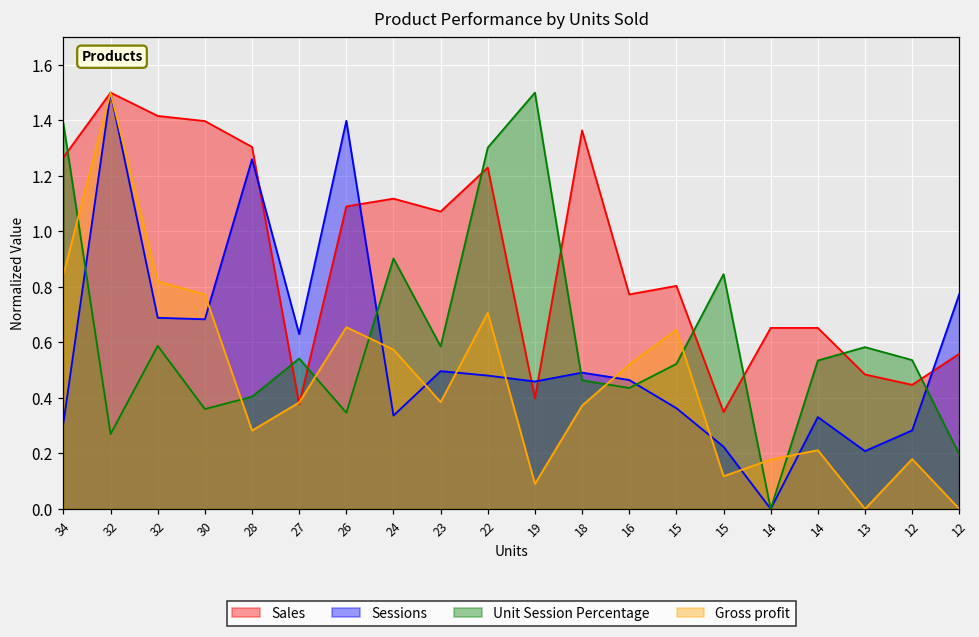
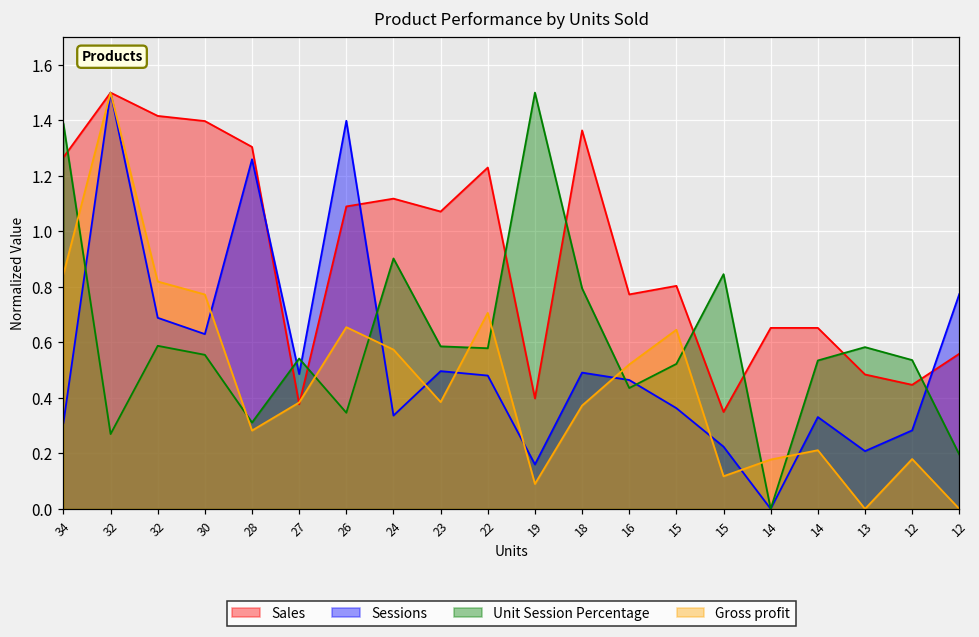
  {
    "Sales": {
      "34": 1.27,
      "30": 1.40,
      "28": 1.30,
      "26": 1.09,
      "24": 1.12,
      "23": 1.07,
      "22": 1.23,
      "19": 0.40,
      "18": 1.36,
      "16": 0.77,
      "13": 0.48
    },
    "Sessions": {
      "34": 0.31,
-     "30": 0.68,
+     "30": 0.63,
      "28": 1.26,
-     "27": 0.63,
+     "27": 0.49,
      "26": 1.40,
      "24": 0.34,
      "23": 0.50,
      "22": 0.48,
-     "19": 0.46,
+     "19": 0.16,
      "18": 0.49,
      "16": 0.46,
      "13": 0.21
    },
    "Unit Session Percentage": {
      "34": 1.39,
-     "30": 0.36,
-     "28": 0.40,
+     "30": 0.56,
+     "28": 0.31,
      "27": 0.54,
      "26": 0.35,
      "24": 0.90,
      "23": 0.59,
-     "22": 1.30,
+     "22": 0.58,
      "19": 1.50,
-     "18": 0.46,
+     "18": 0.79,
      "16": 0.44,
      "13": 0.58
    },
    "Gross profit": {
      "34": 0.85,
      "30": 0.77,
      "28": 0.28,
      "26": 0.65,
      "24": 0.57,
      "23": 0.39,
      "22": 0.71,
      "19": 0.09,
      "18": 0.37,
      "16": 0.52,
      "13": 0.00
    }
  }
